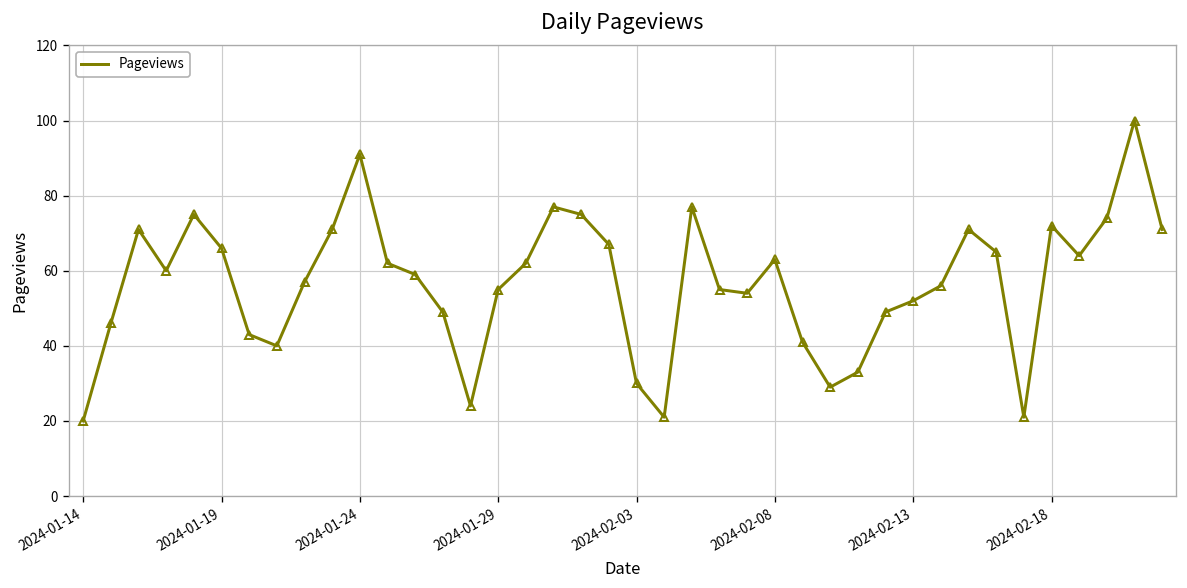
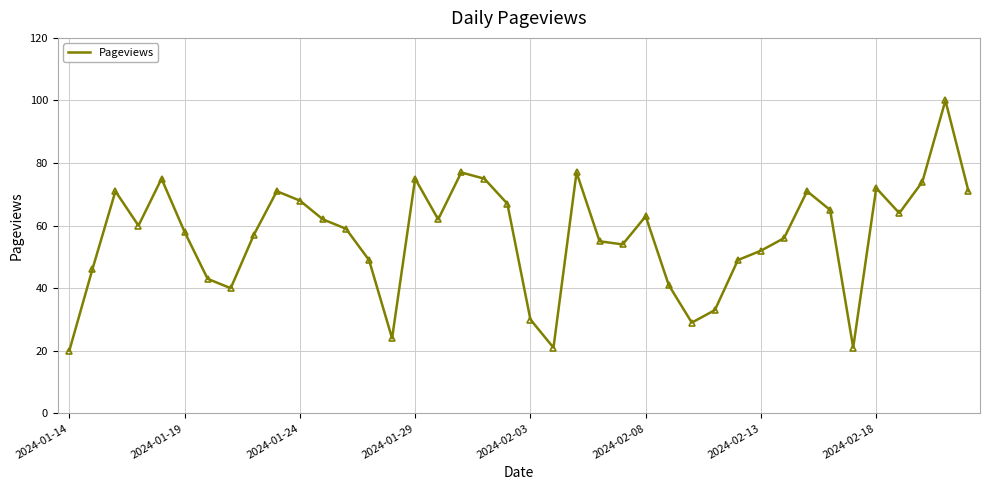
  {
    "2024-01-14": 20,
-   "2024-01-19": 66,
-   "2024-01-24": 91,
-   "2024-01-29": 55,
+   "2024-01-19": 58,
+   "2024-01-24": 68,
+   "2024-01-29": 75,
    "2024-02-03": 30,
    "2024-02-08": 63,
    "2024-02-13": 52,
    "2024-02-18": 72
  }
